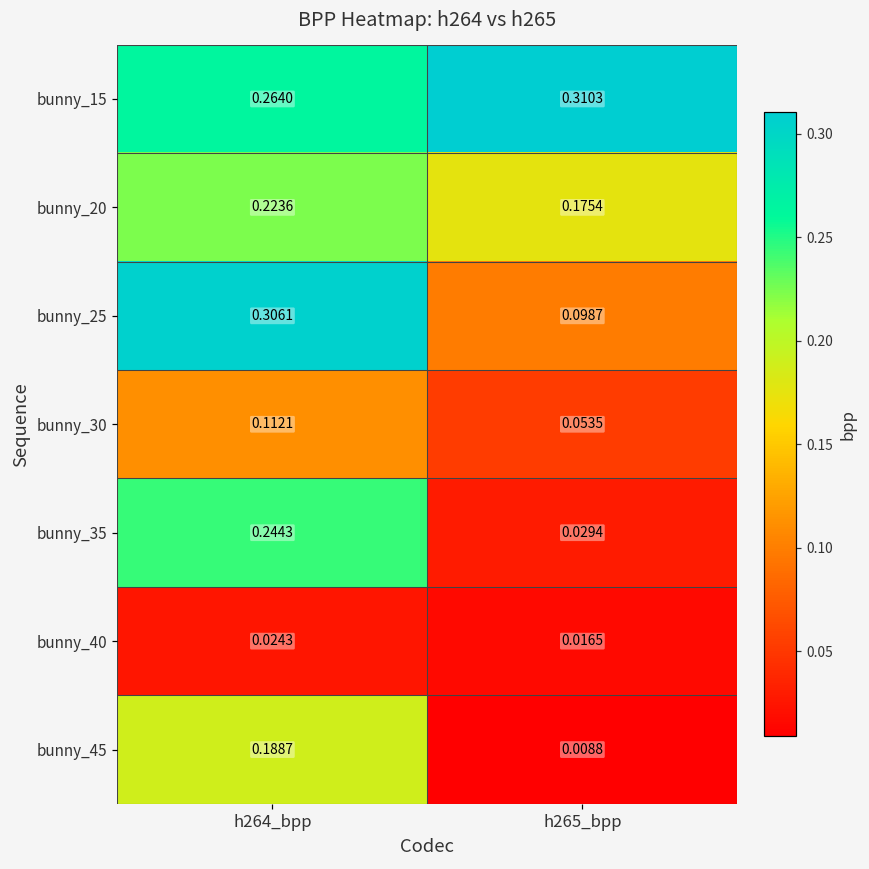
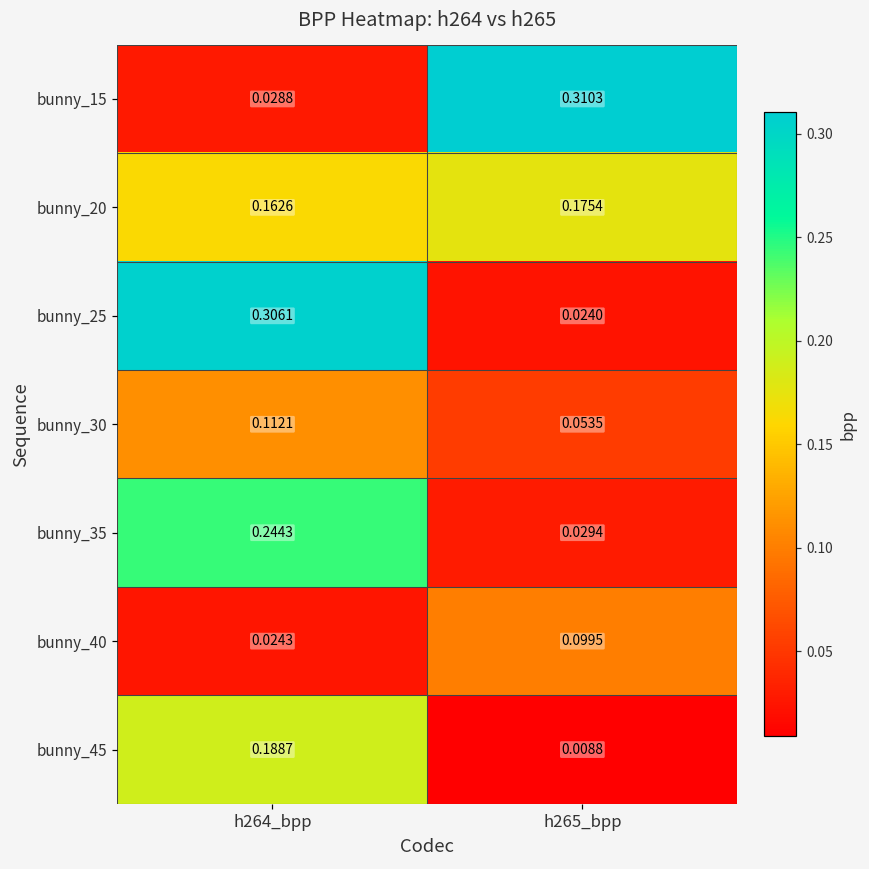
  {
    "bunny_15": {
-     "h264_bpp": 0.2640
+     "h264_bpp": 0.0288
    },
    "bunny_20": {
-     "h264_bpp": 0.2236
+     "h264_bpp": 0.1626
    },
    "bunny_25": {
-     "h265_bpp": 0.0987
+     "h265_bpp": 0.0240
    },
    "bunny_40": {
-     "h265_bpp": 0.0165
+     "h265_bpp": 0.0995
    }
  }
